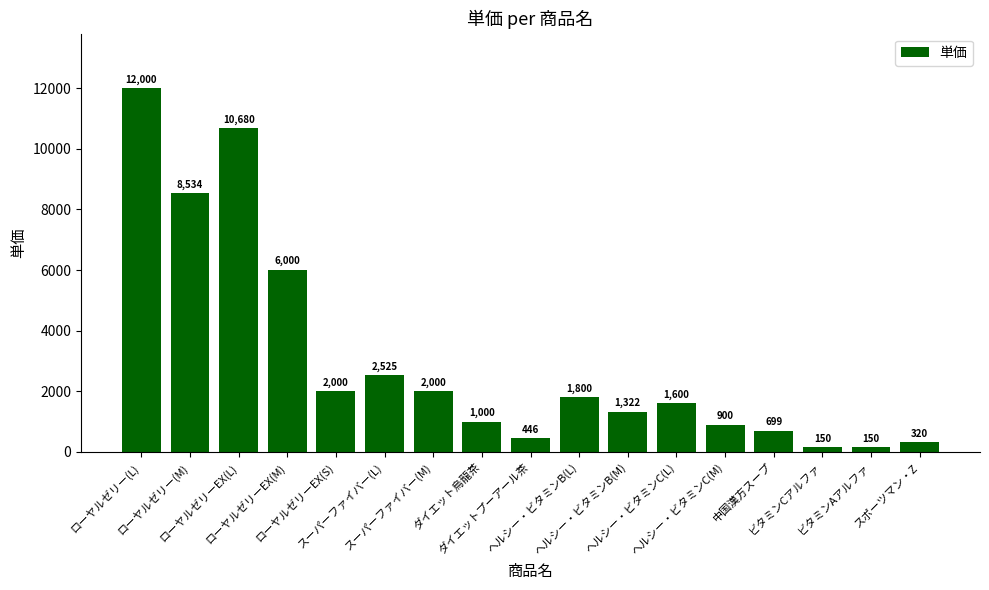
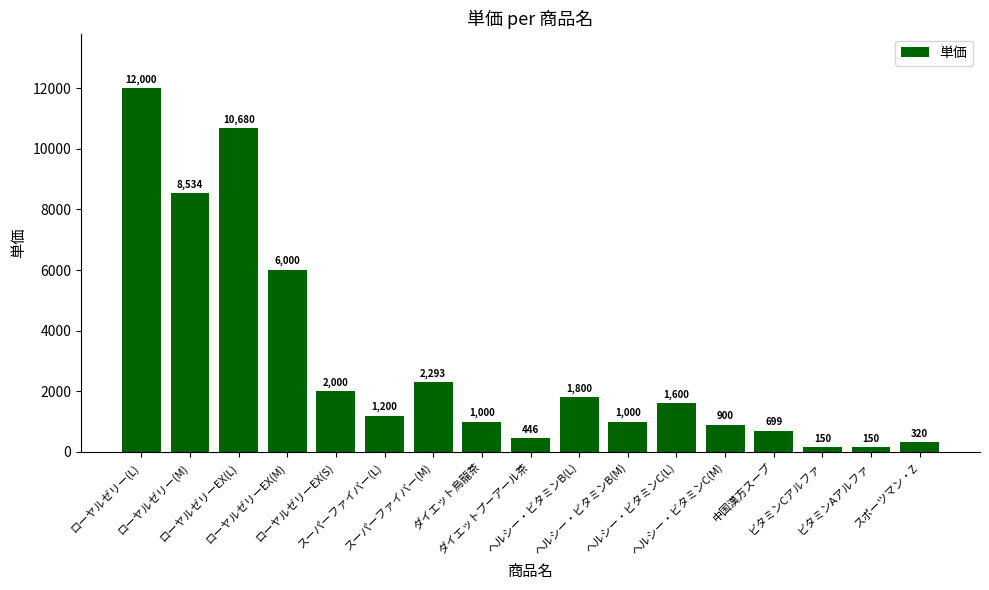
  {
    "ローヤルゼリー(L)": "12,000",
    "ローヤルゼリー(M)": "8,534",
    "ローヤルゼリーEX(L)": "10,680",
    "ローヤルゼリーEX(M)": "6,000",
    "ローヤルゼリーEX(S)": "2,000",
-   "スーパーファイバー(L)": "2,525",
-   "スーパーファイバー(M)": "2,000",
+   "スーパーファイバー(L)": "1,200",
+   "スーパーファイバー(M)": "2,293",
    "ダイエット烏龍茶": "1,000",
    "ダイエットプーアール茶": "446",
    "ヘルシー・ビタミンB(L)": "1,800",
-   "ヘルシー・ビタミンB(M)": "1,322",
+   "ヘルシー・ビタミンB(M)": "1,000",
    "ヘルシー・ビタミンC(L)": "1,600",
    "ヘルシー・ビタミンC(M)": "900",
    "中国漢方スープ": "699",
    "ビタミンCアルファ": "150",
    "ビタミンAアルファ": "150",
    "スポーツマン・Z": "320"
  }
